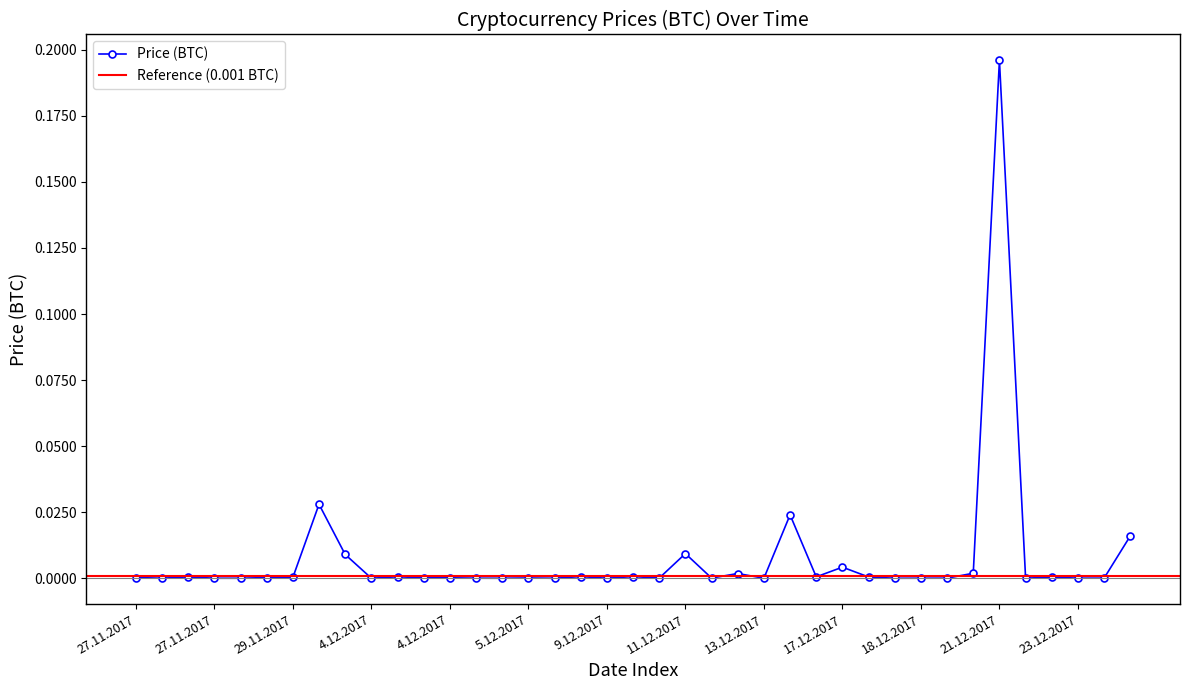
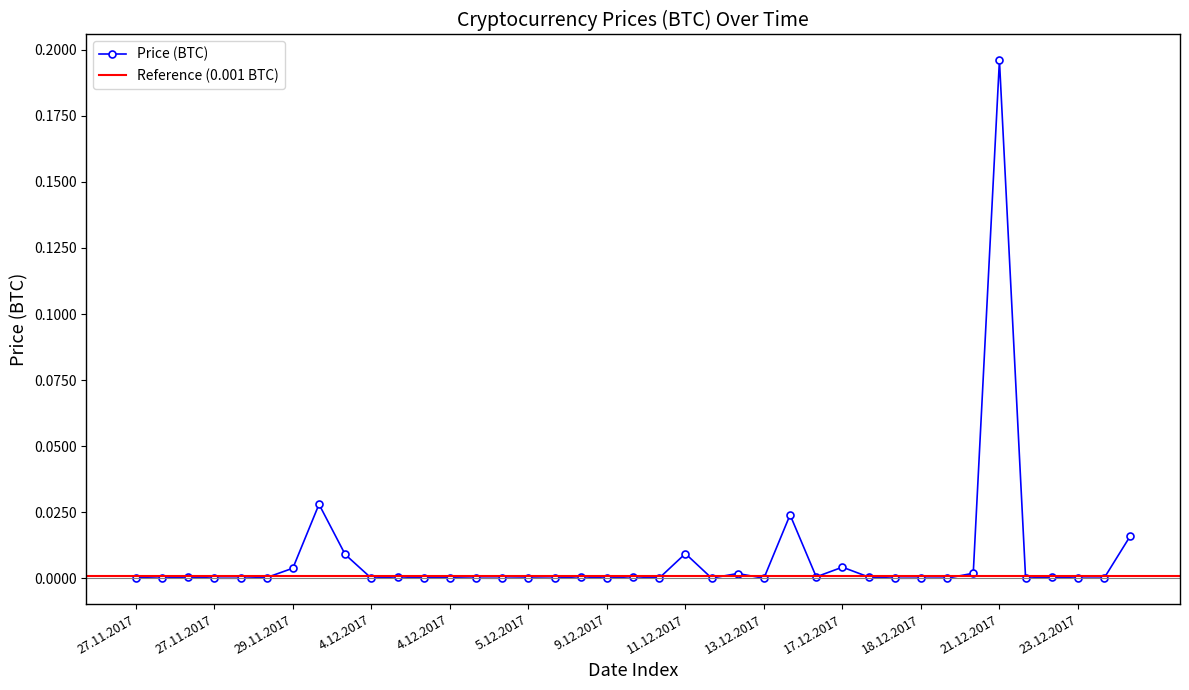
  {
-   "29.11.2017": 0.000,
+   "29.11.2017": 0.004,
    "9.12.2017": 0.000,
    "11.12.2017": 0.009,
    "13.12.2017": 0.000,
    "18.12.2017": 0.000
  }
